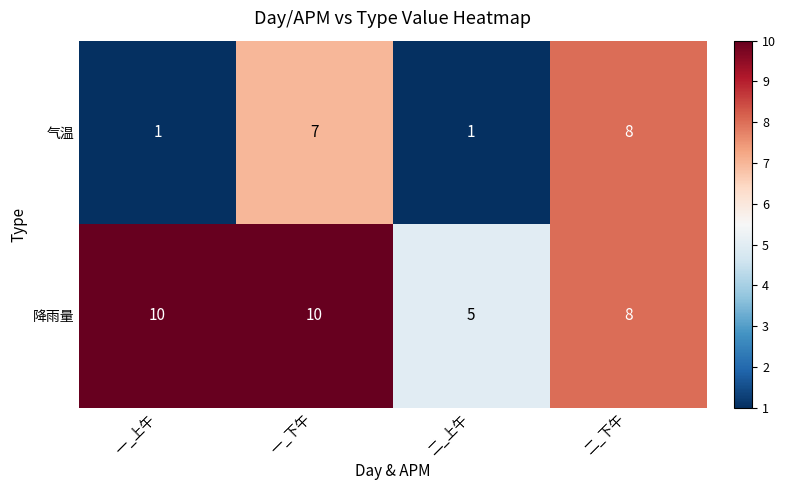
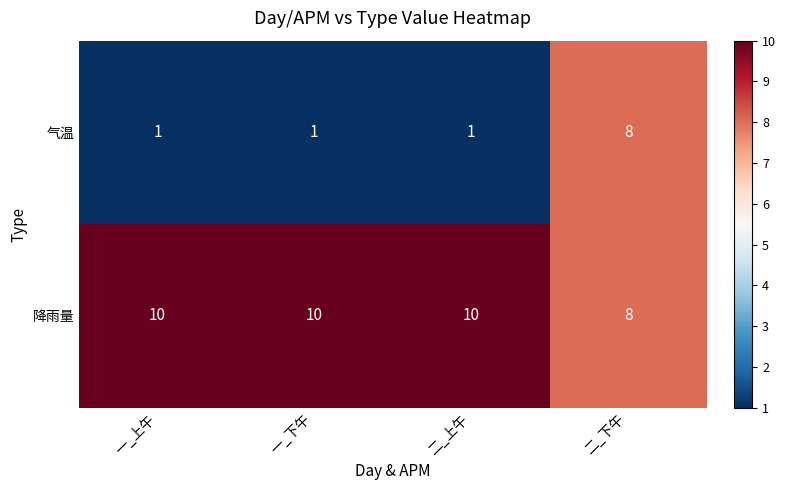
  {
    "气温": {
      "一_上午": 1,
-     "一_下午": 7,
+     "一_下午": 1,
      "二_上午": 1,
      "二_下午": 8
    },
    "降雨量": {
      "一_上午": 10,
      "一_下午": 10,
-     "二_上午": 5,
+     "二_上午": 10,
      "二_下午": 8
    }
  }
